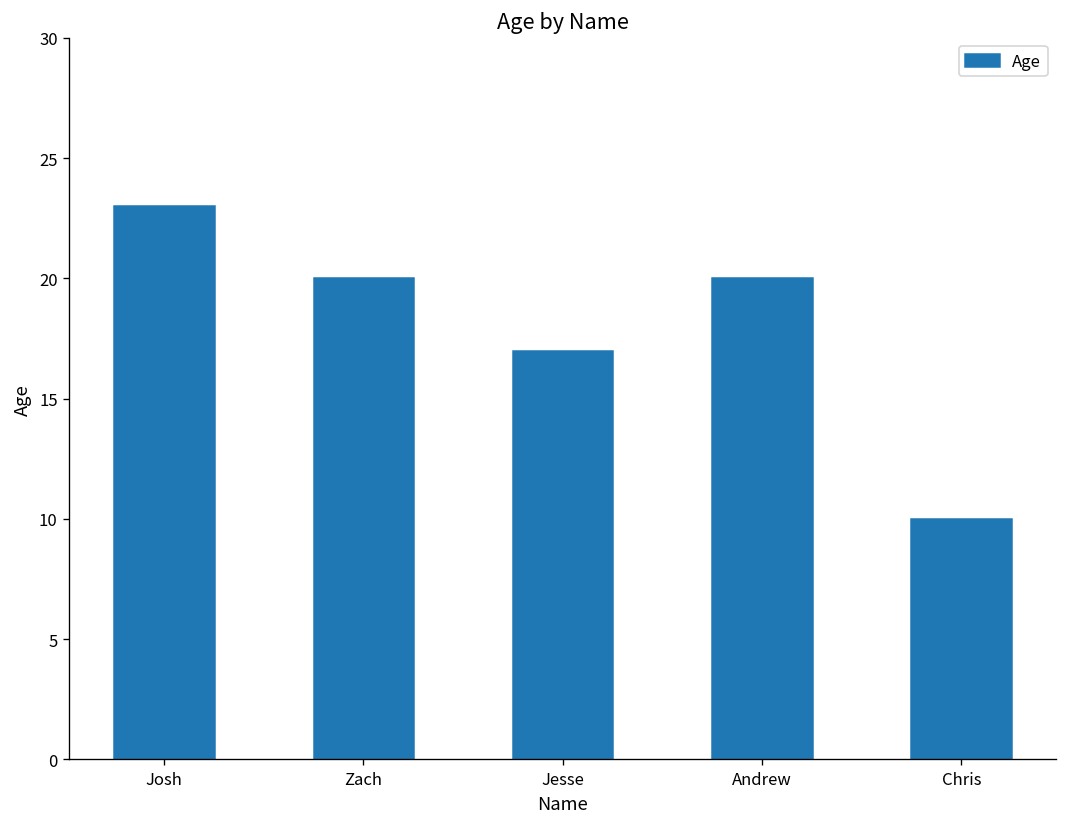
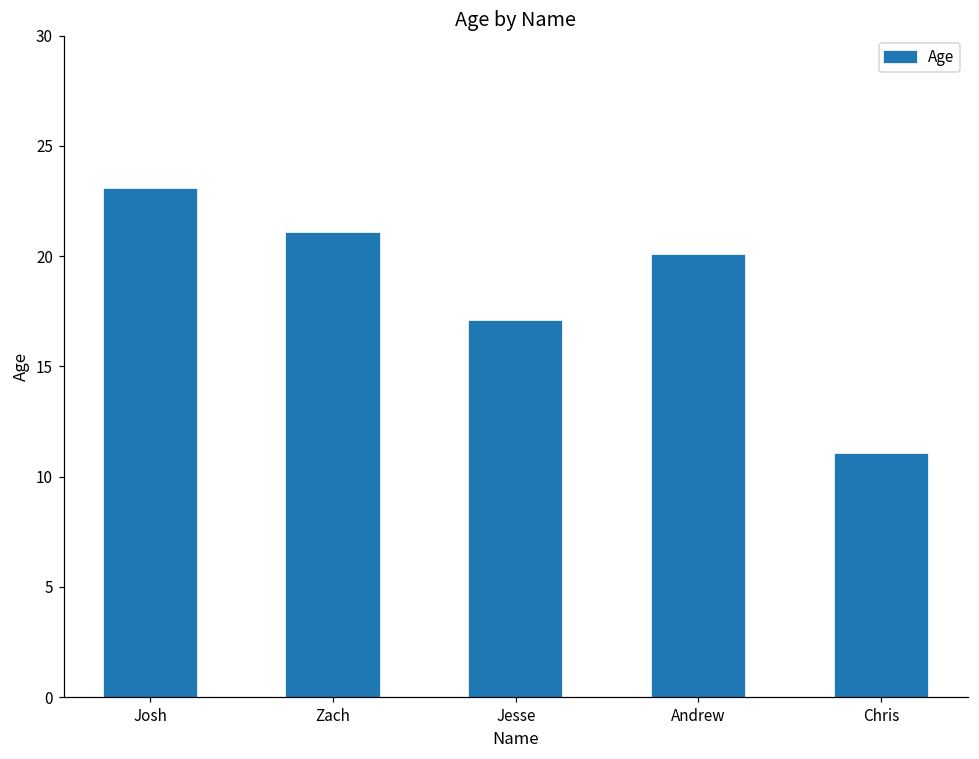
  {
    "Josh": 23,
-   "Zach": 20,
+   "Zach": 21,
    "Jesse": 17,
    "Andrew": 20,
-   "Chris": 10
+   "Chris": 11
  }
